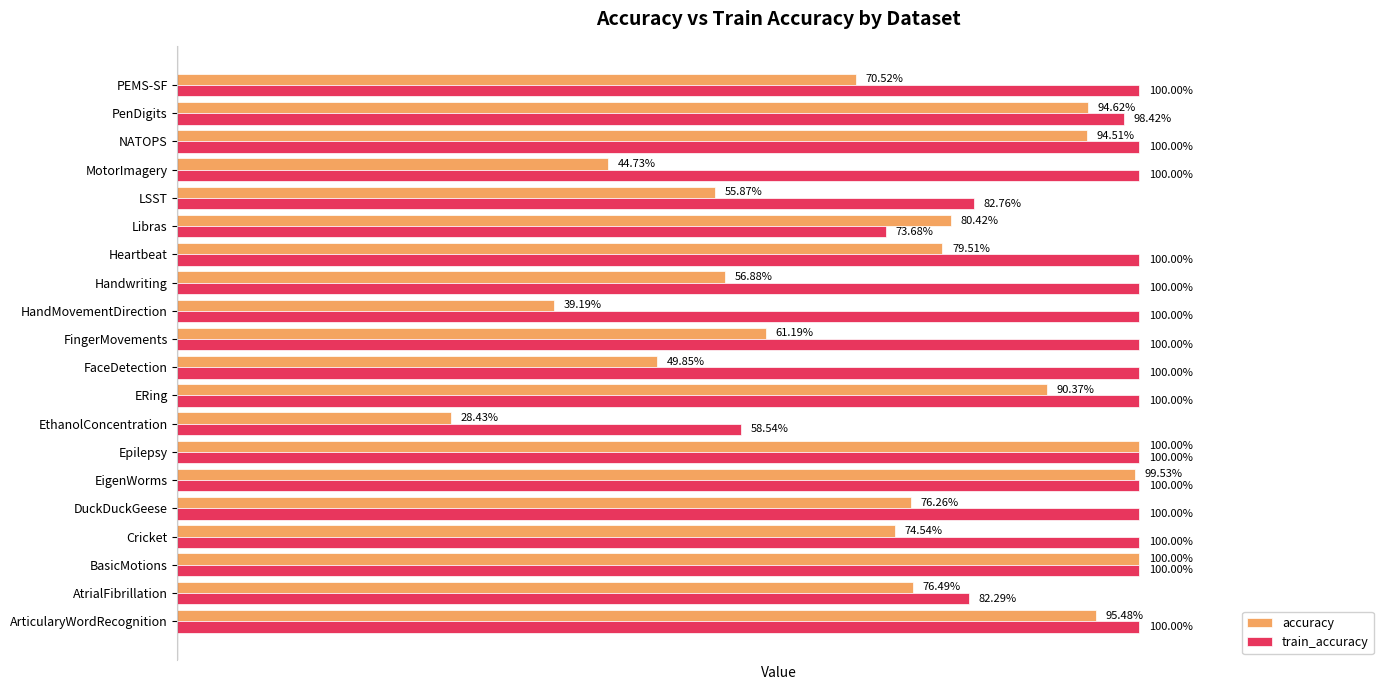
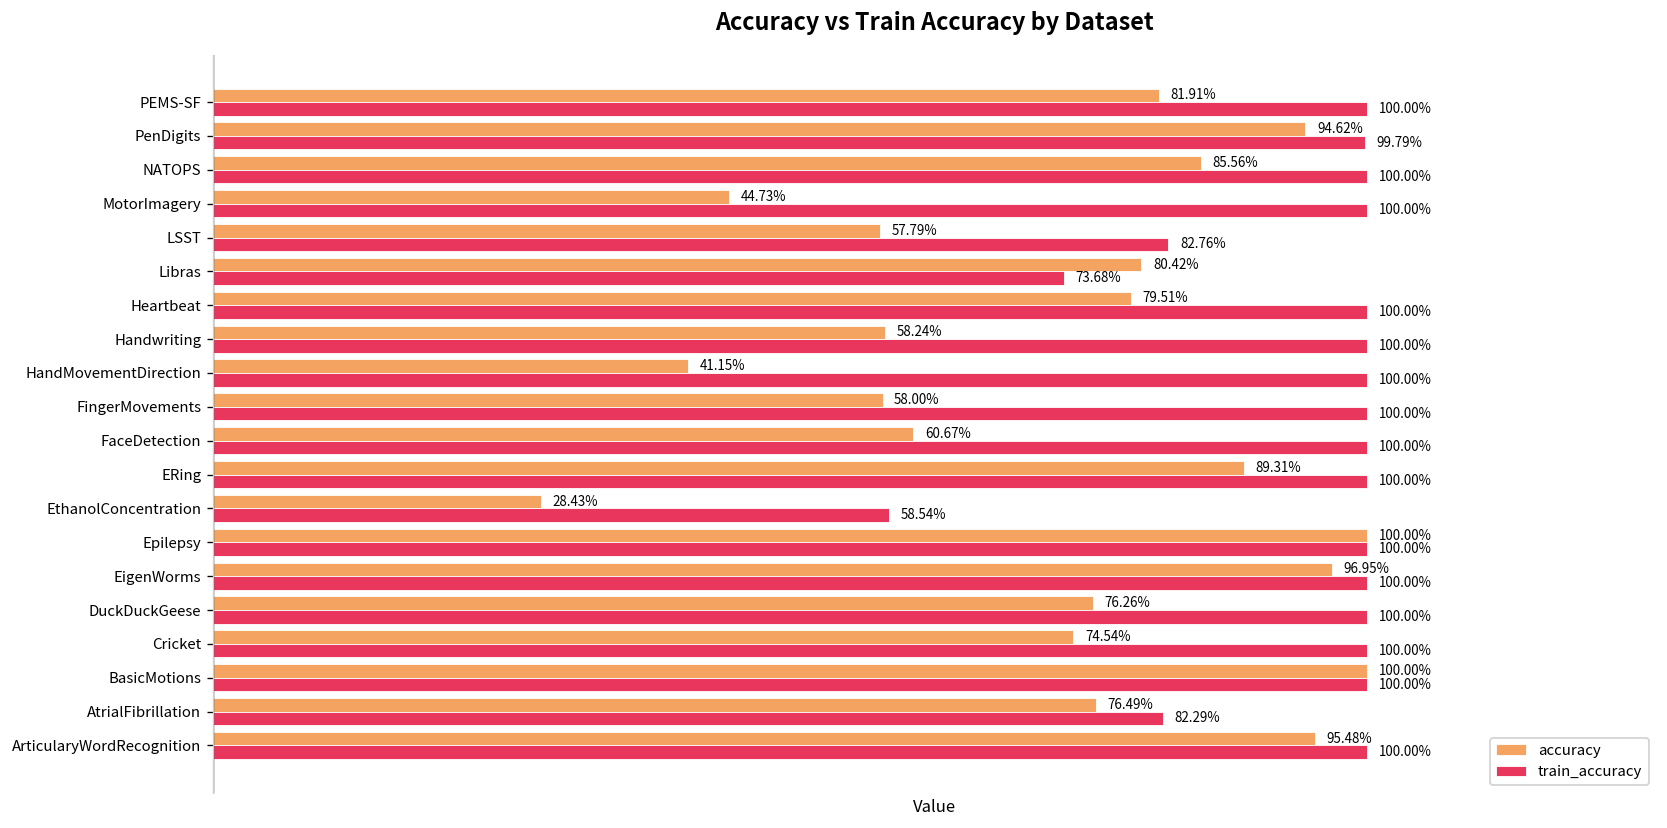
  {
    "accuracy": {
-     "PEMS-SF": "70.52%",
+     "PEMS-SF": "81.91%",
      "PenDigits": "94.62%",
-     "NATOPS": "94.51%",
+     "NATOPS": "85.56%",
      "MotorImagery": "44.73%",
-     "LSST": "55.87%",
+     "LSST": "57.79%",
      "Libras": "80.42%",
      "Heartbeat": "79.51%",
-     "Handwriting": "56.88%",
-     "HandMovementDirection": "39.19%",
-     "FingerMovements": "61.19%",
-     "FaceDetection": "49.85%",
-     "ERing": "90.37%",
+     "Handwriting": "58.24%",
+     "HandMovementDirection": "41.15%",
+     "FingerMovements": "58.00%",
+     "FaceDetection": "60.67%",
+     "ERing": "89.31%",
      "EthanolConcentration": "28.43%",
      "Epilepsy": "100.00%",
-     "EigenWorms": "99.53%",
+     "EigenWorms": "96.95%",
      "DuckDuckGeese": "76.26%",
      "Cricket": "74.54%",
      "BasicMotions": "100.00%",
      "AtrialFibrillation": "76.49%",
      "ArticularyWordRecognition": "95.48%"
    },
    "train_accuracy": {
      "PEMS-SF": "100.00%",
-     "PenDigits": "98.42%",
+     "PenDigits": "99.79%",
      "NATOPS": "100.00%",
      "MotorImagery": "100.00%",
      "LSST": "82.76%",
      "Libras": "73.68%",
      "Heartbeat": "100.00%",
      "Handwriting": "100.00%",
      "HandMovementDirection": "100.00%",
      "FingerMovements": "100.00%",
      "FaceDetection": "100.00%",
      "ERing": "100.00%",
      "EthanolConcentration": "58.54%",
      "Epilepsy": "100.00%",
      "EigenWorms": "100.00%",
      "DuckDuckGeese": "100.00%",
      "Cricket": "100.00%",
      "BasicMotions": "100.00%",
      "AtrialFibrillation": "82.29%",
      "ArticularyWordRecognition": "100.00%"
    }
  }
